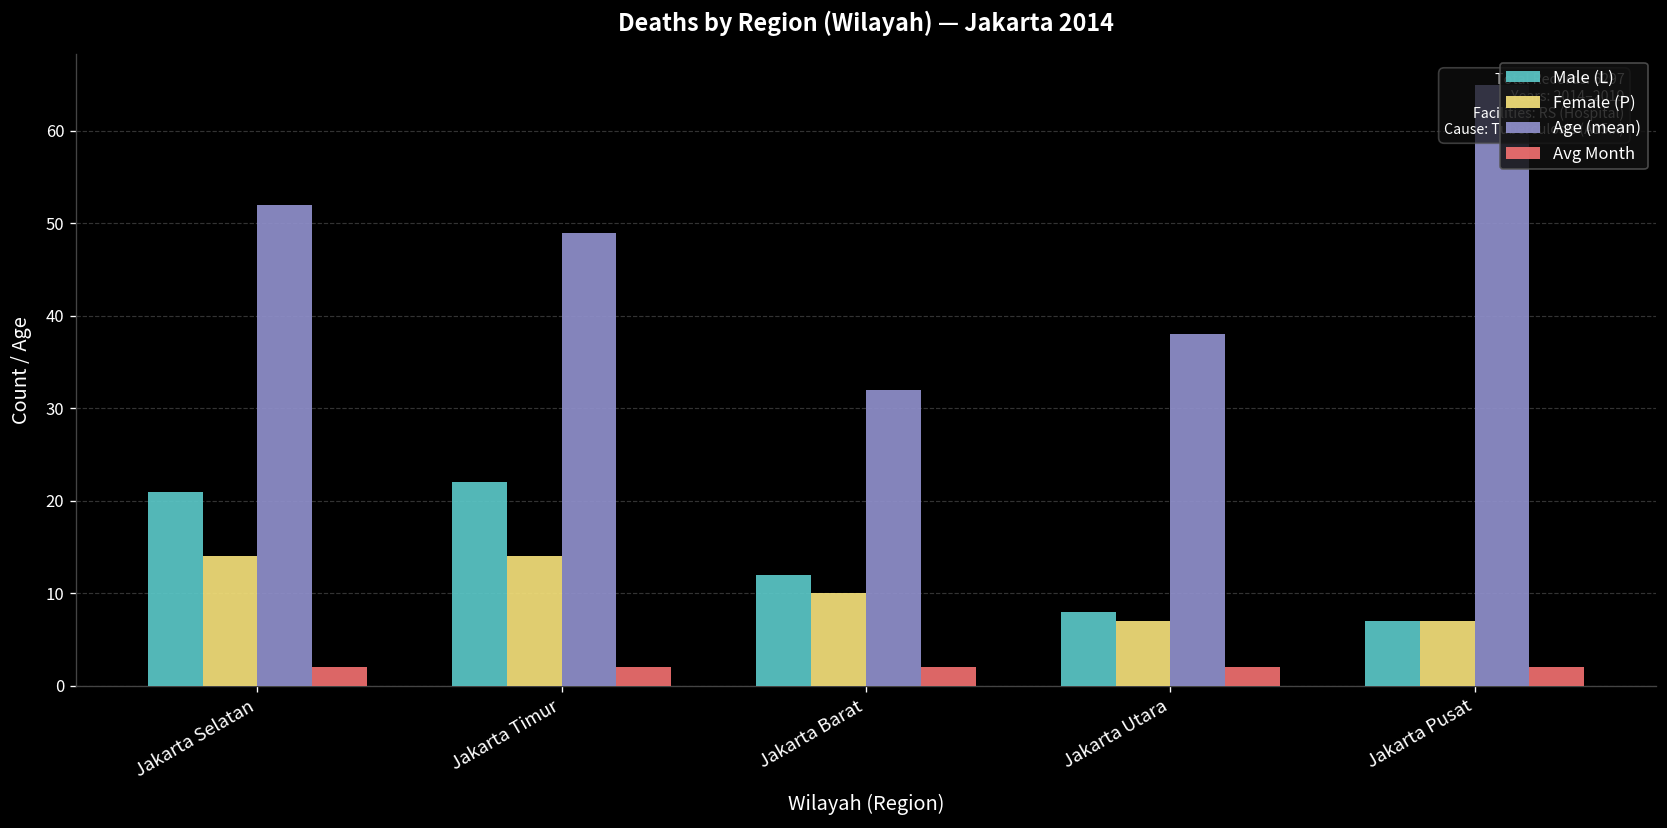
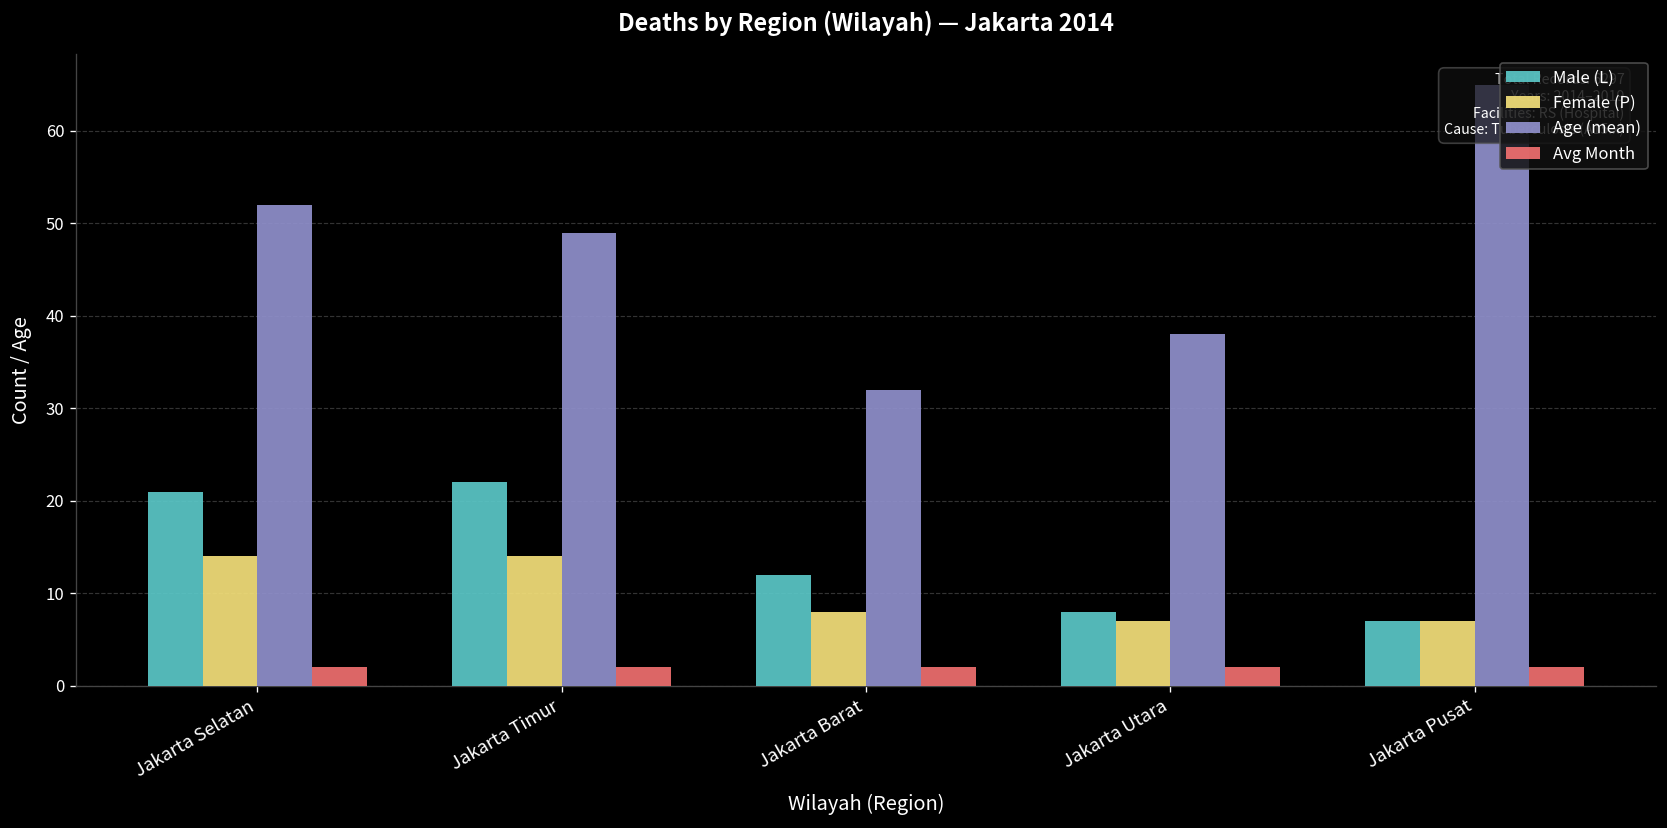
  {
    "Male (L)": {
      "Jakarta Selatan": 21,
      "Jakarta Timur": 22,
      "Jakarta Barat": 12,
      "Jakarta Utara": 8,
      "Jakarta Pusat": 7
    },
    "Female (P)": {
      "Jakarta Selatan": 14,
      "Jakarta Timur": 14,
-     "Jakarta Barat": 10,
+     "Jakarta Barat": 8,
      "Jakarta Utara": 7,
      "Jakarta Pusat": 7
    },
    "Age (mean)": {
      "Jakarta Selatan": 52,
      "Jakarta Timur": 49,
      "Jakarta Barat": 32,
      "Jakarta Utara": 38
    },
    "Avg Month": {
      "Jakarta Selatan": 2,
      "Jakarta Timur": 2,
      "Jakarta Barat": 2,
      "Jakarta Utara": 2,
      "Jakarta Pusat": 2
    }
  }
